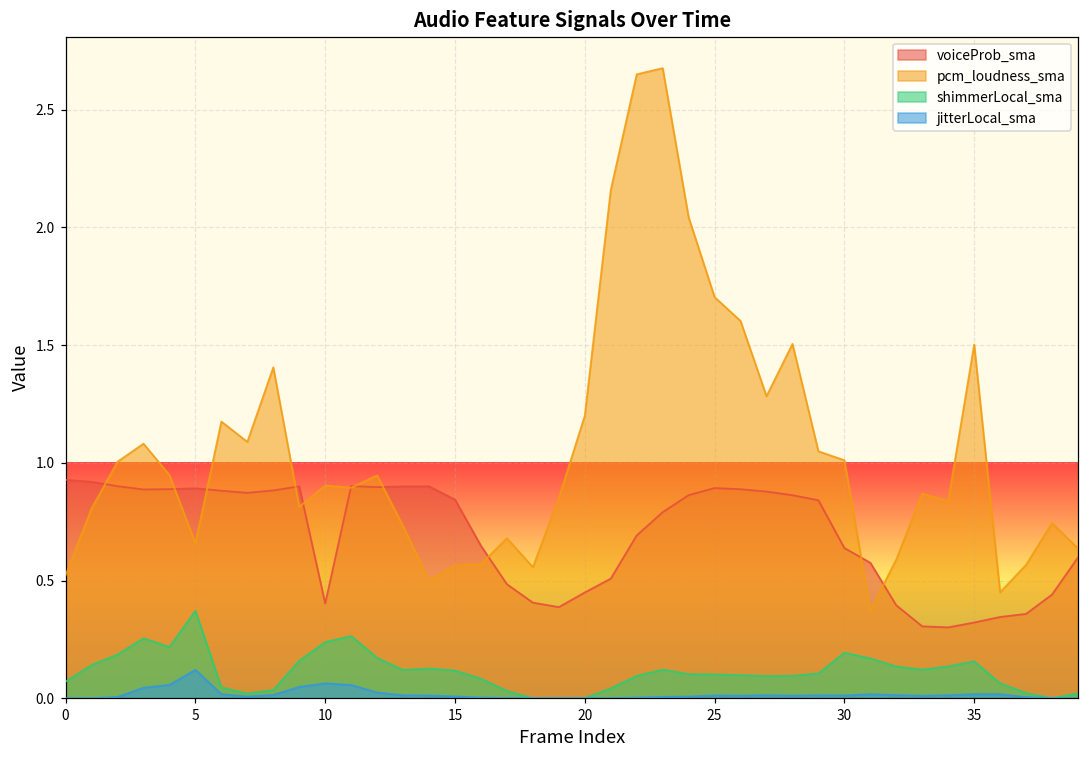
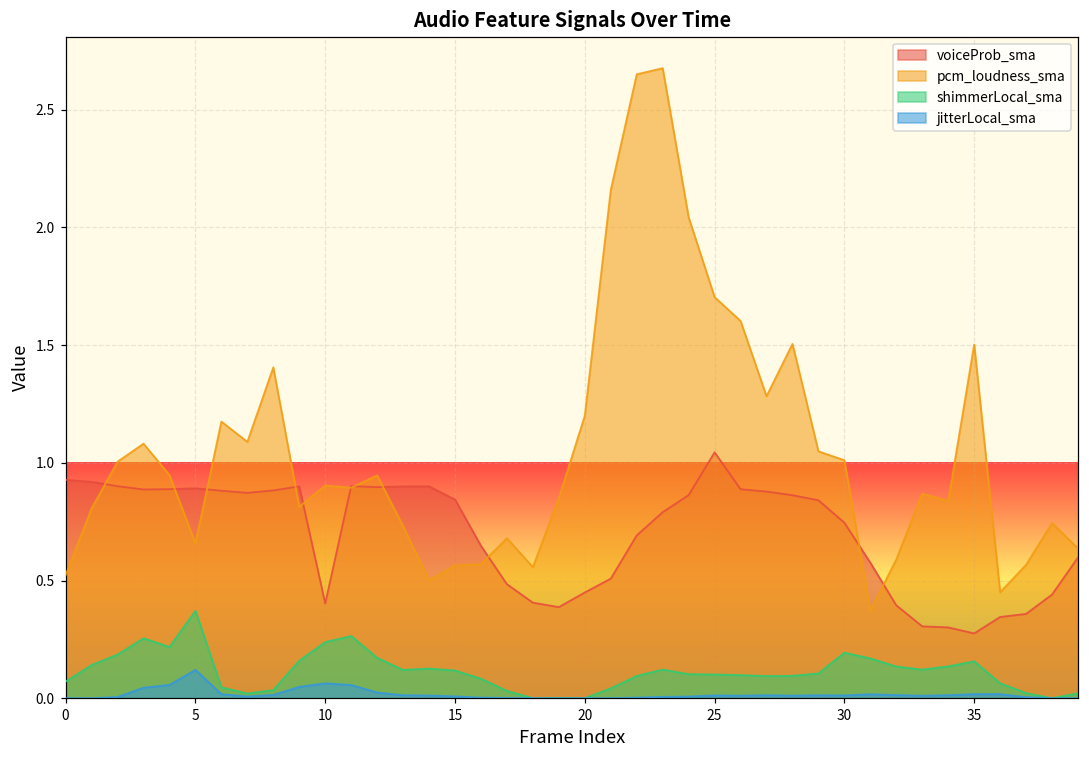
  {
    "voiceProb_sma": {
      "0": 0.93,
      "5": 0.89,
      "10": 0.40,
      "15": 0.84,
      "20": 0.45,
-     "25": 0.89,
-     "30": 0.64,
-     "35": 0.32
+     "25": 1.04,
+     "30": 0.75,
+     "35": 0.28
    },
    "pcm_loudness_sma": {
      "0": 0.52,
      "5": 0.66,
      "10": 0.90,
      "15": 0.56,
      "20": 1.20,
      "25": 1.70,
      "30": 1.01,
      "35": 1.50
    },
    "shimmerLocal_sma": {
      "0": 0.07,
      "5": 0.37,
      "10": 0.24,
      "15": 0.12,
      "25": 0.10,
      "30": 0.19,
      "35": 0.16
    },
    "jitterLocal_sma": {
      "0": 0.00,
      "5": 0.12,
      "10": 0.06,
      "15": 0.01,
      "25": 0.01,
      "30": 0.01,
      "35": 0.02
    }
  }
